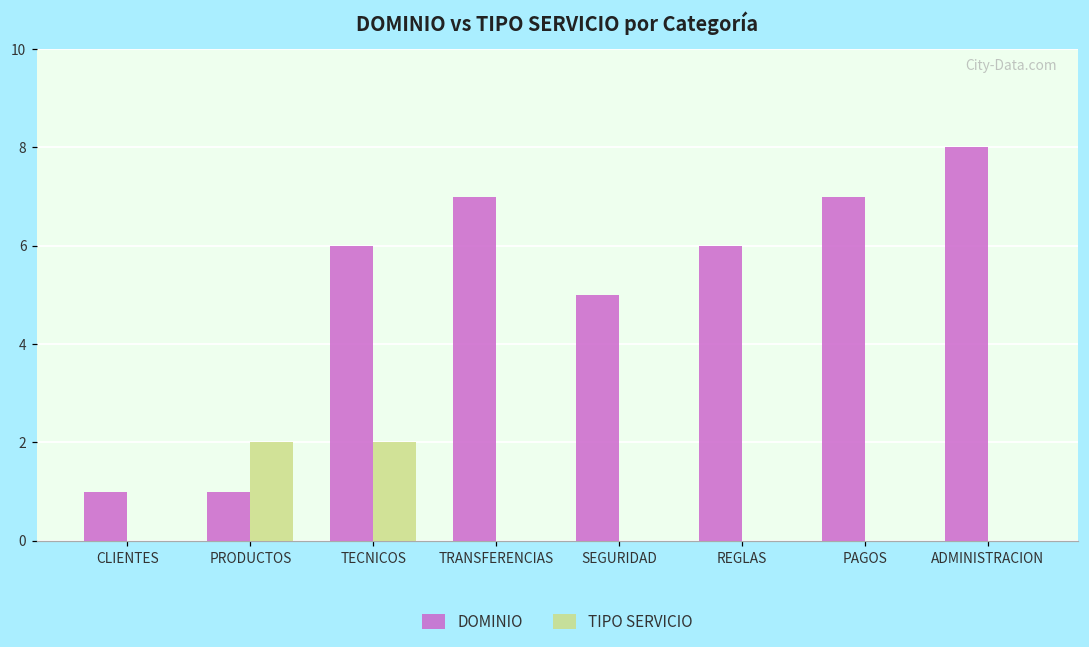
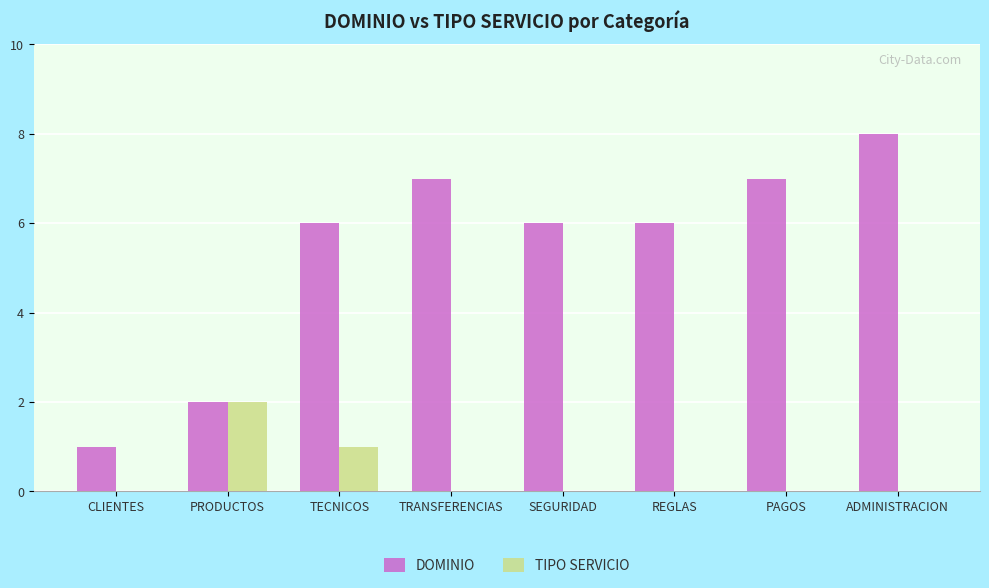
  {
    "DOMINIO": {
      "CLIENTES": 1,
-     "PRODUCTOS": 1,
+     "PRODUCTOS": 2,
      "TECNICOS": 6,
      "TRANSFERENCIAS": 7,
-     "SEGURIDAD": 5,
+     "SEGURIDAD": 6,
      "REGLAS": 6,
      "PAGOS": 7,
      "ADMINISTRACION": 8
    },
    "TIPO SERVICIO": {
      "CLIENTES": 0,
      "PRODUCTOS": 2,
-     "TECNICOS": 2,
+     "TECNICOS": 1,
      "TRANSFERENCIAS": 0,
      "SEGURIDAD": 0,
      "REGLAS": 0,
      "PAGOS": 0,
      "ADMINISTRACION": 0
    }
  }
